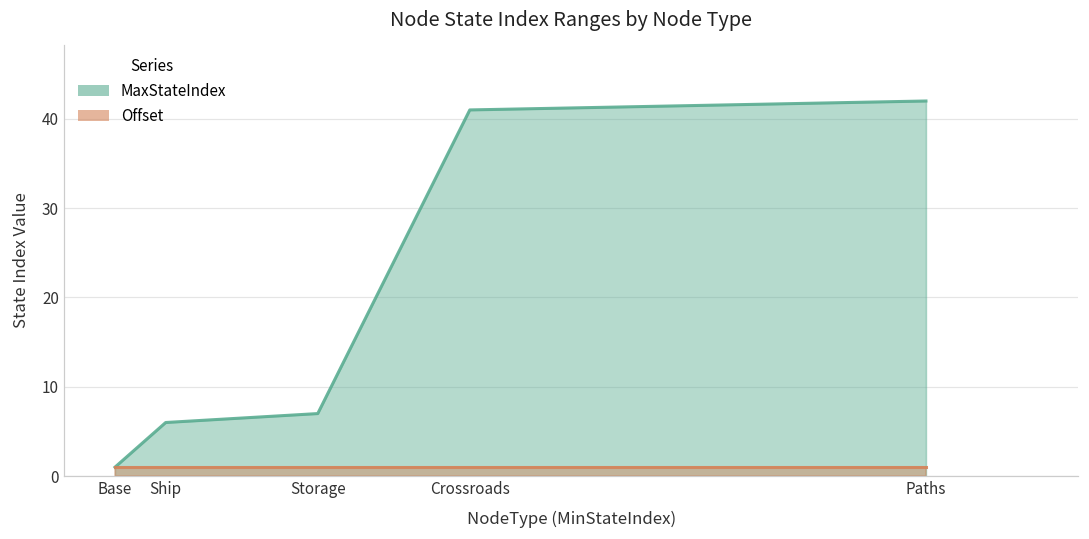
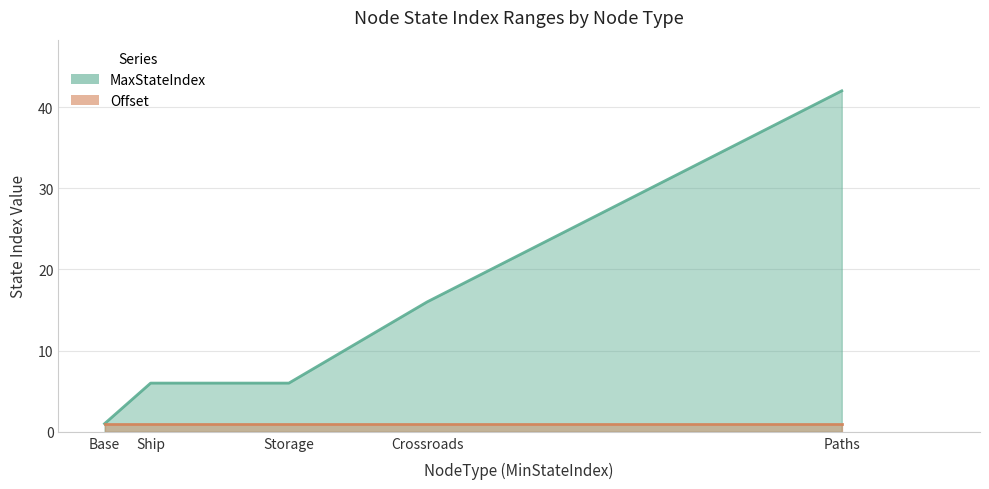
  {
    "MaxStateIndex": {
      "Ship": 6,
-     "Storage": 7,
-     "Crossroads": 41,
+     "Storage": 6,
+     "Crossroads": 16,
      "Paths": 42
    },
    "Offset": {
      "Ship": 1,
      "Storage": 1,
      "Crossroads": 1,
      "Paths": 1
    }
  }
